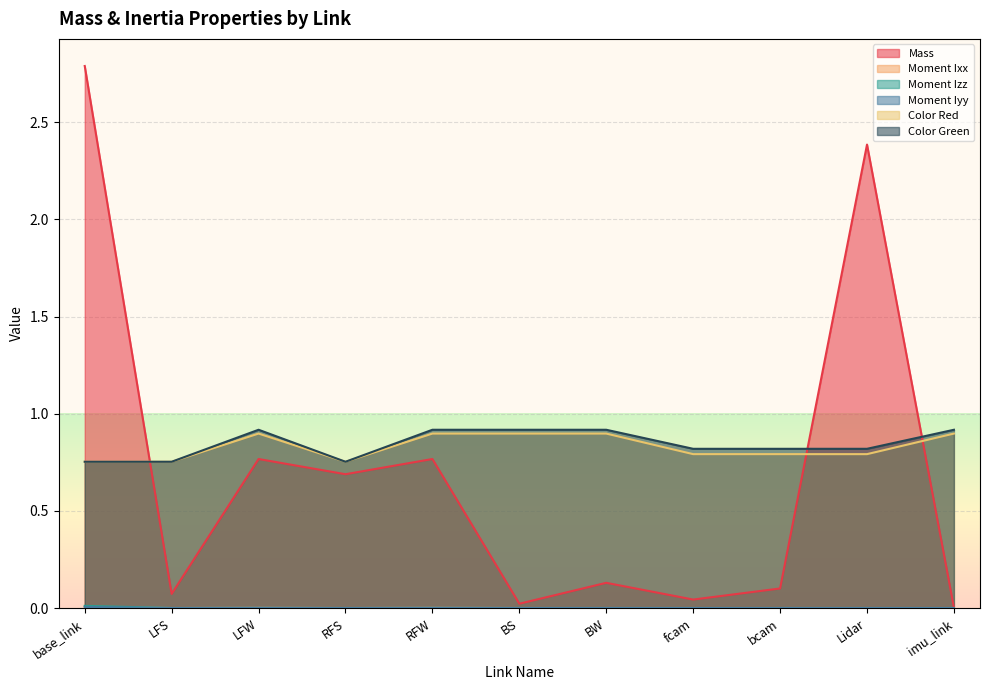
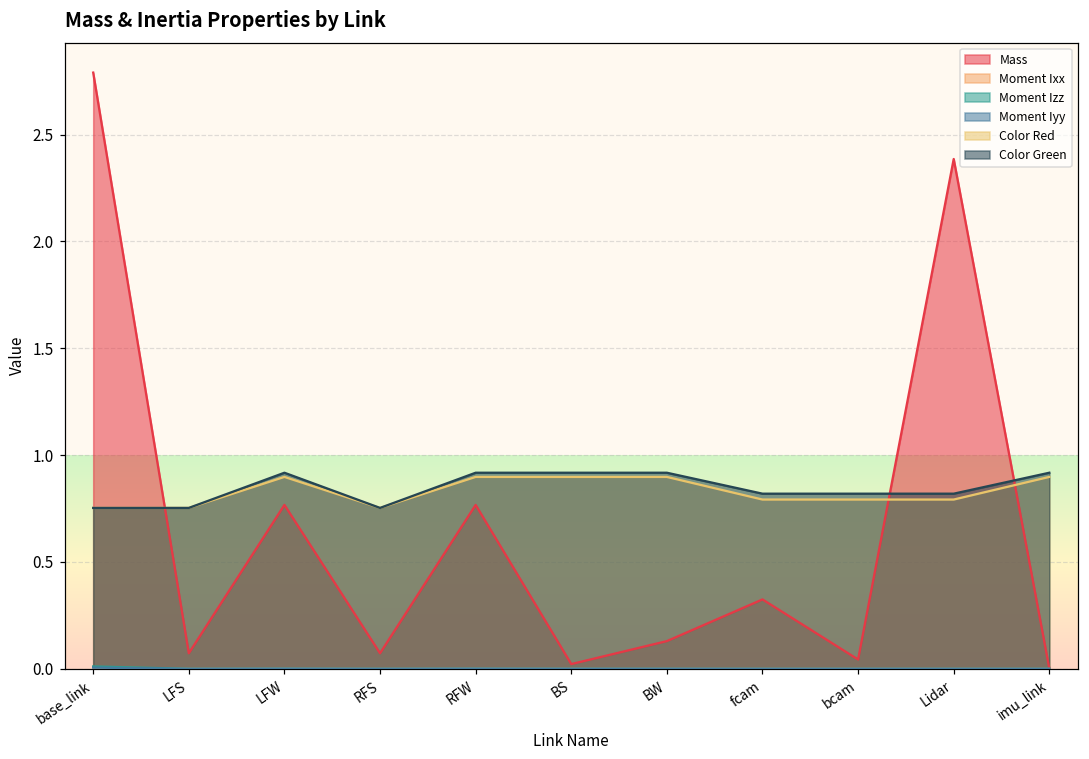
  {
    "Mass": {
      "base_link": 2.79,
      "LFS": 0.07,
      "LFW": 0.77,
-     "RFS": 0.69,
+     "RFS": 0.07,
      "RFW": 0.77,
      "BS": 0.02,
      "BW": 0.13,
-     "fcam": 0.04,
-     "bcam": 0.10,
+     "fcam": 0.32,
+     "bcam": 0.04,
      "Lidar": 2.39
    },
    "Color Red": {
      "LFW": 0.90,
      "RFW": 0.90,
      "BS": 0.90,
      "BW": 0.90,
      "fcam": 0.79,
      "bcam": 0.79,
      "Lidar": 0.79,
      "imu_link": 0.90
    },
    "Color Green": {
      "LFW": 0.92,
      "RFW": 0.92,
      "BS": 0.92,
      "BW": 0.92,
      "fcam": 0.82,
      "bcam": 0.82,
      "Lidar": 0.82,
      "imu_link": 0.92
    }
  }
